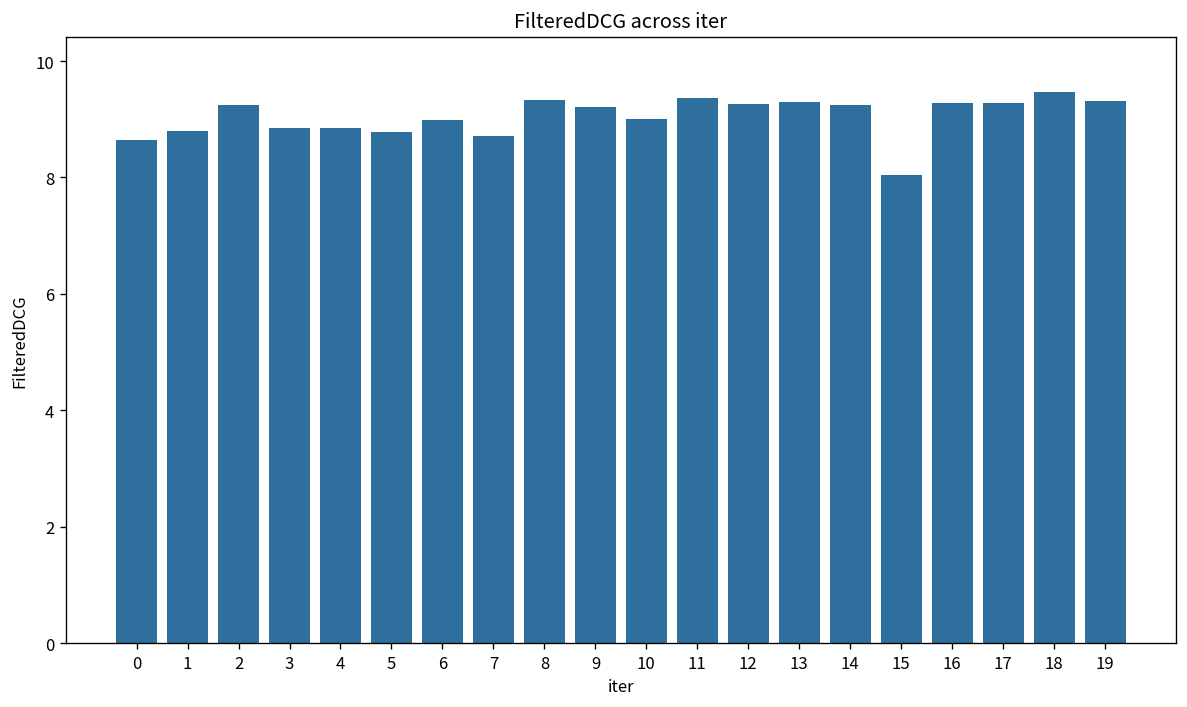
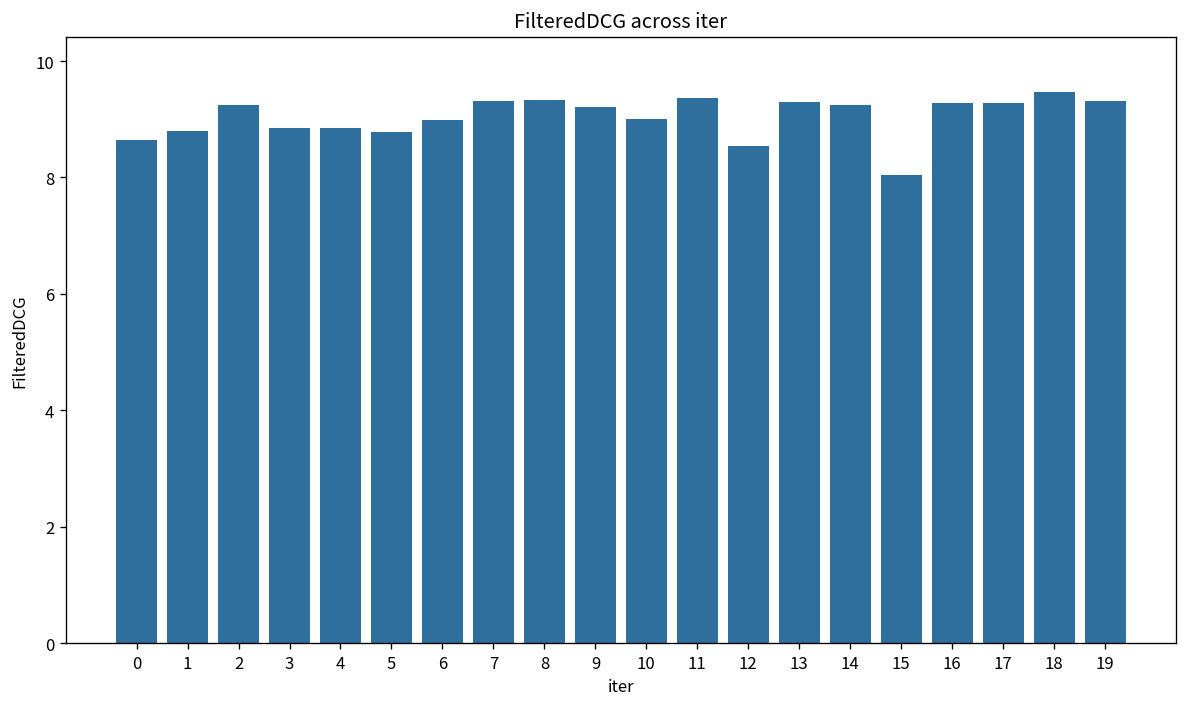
  {
    "0": 8.6,
    "1": 8.8,
    "2": 9.2,
    "3": 8.8,
    "4": 8.9,
    "5": 8.8,
    "6": 9.0,
-   "7": 8.7,
+   "7": 9.3,
    "8": 9.3,
    "9": 9.2,
    "10": 9.0,
    "11": 9.4,
-   "12": 9.3,
+   "12": 8.5,
    "13": 9.3,
    "14": 9.2,
    "15": 8.0,
    "16": 9.3,
    "17": 9.3,
    "18": 9.5,
    "19": 9.3
  }
